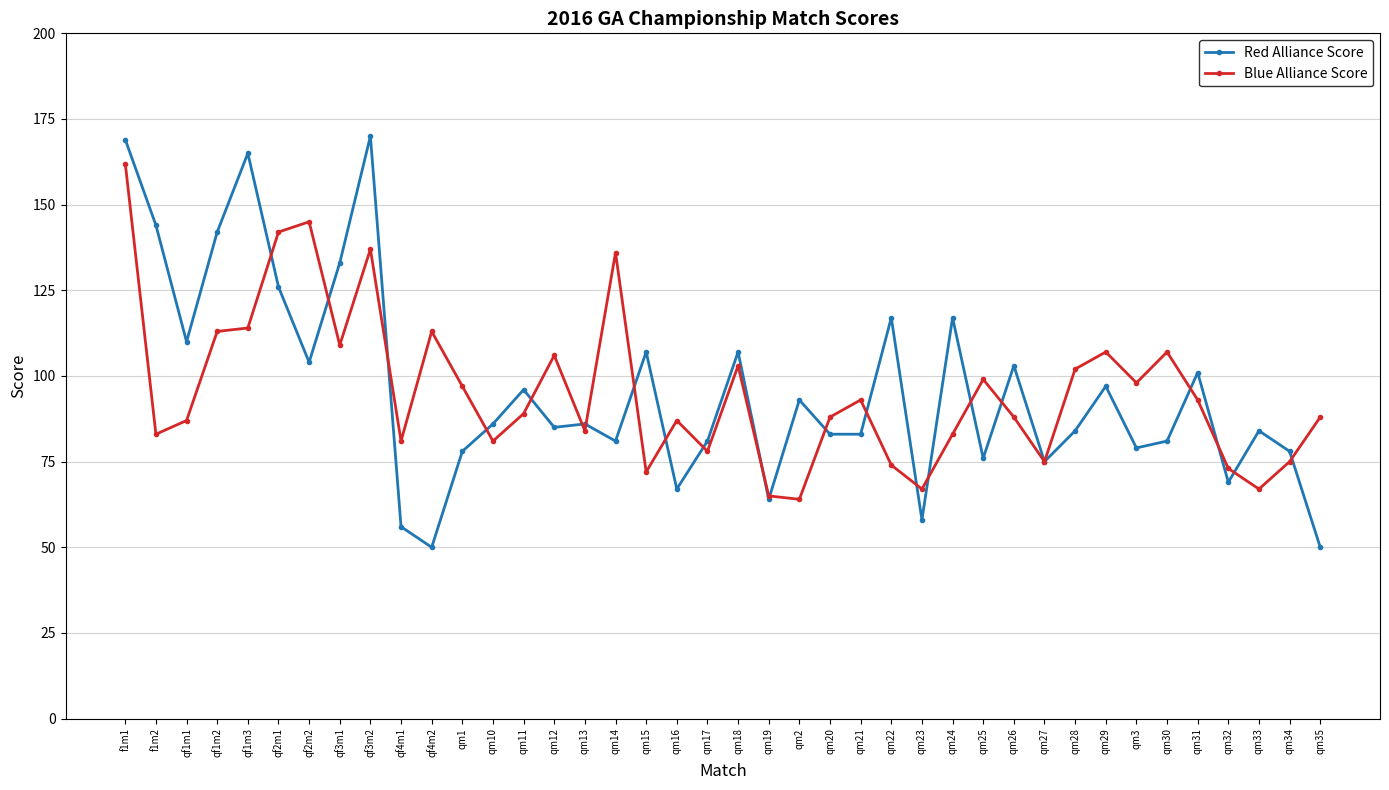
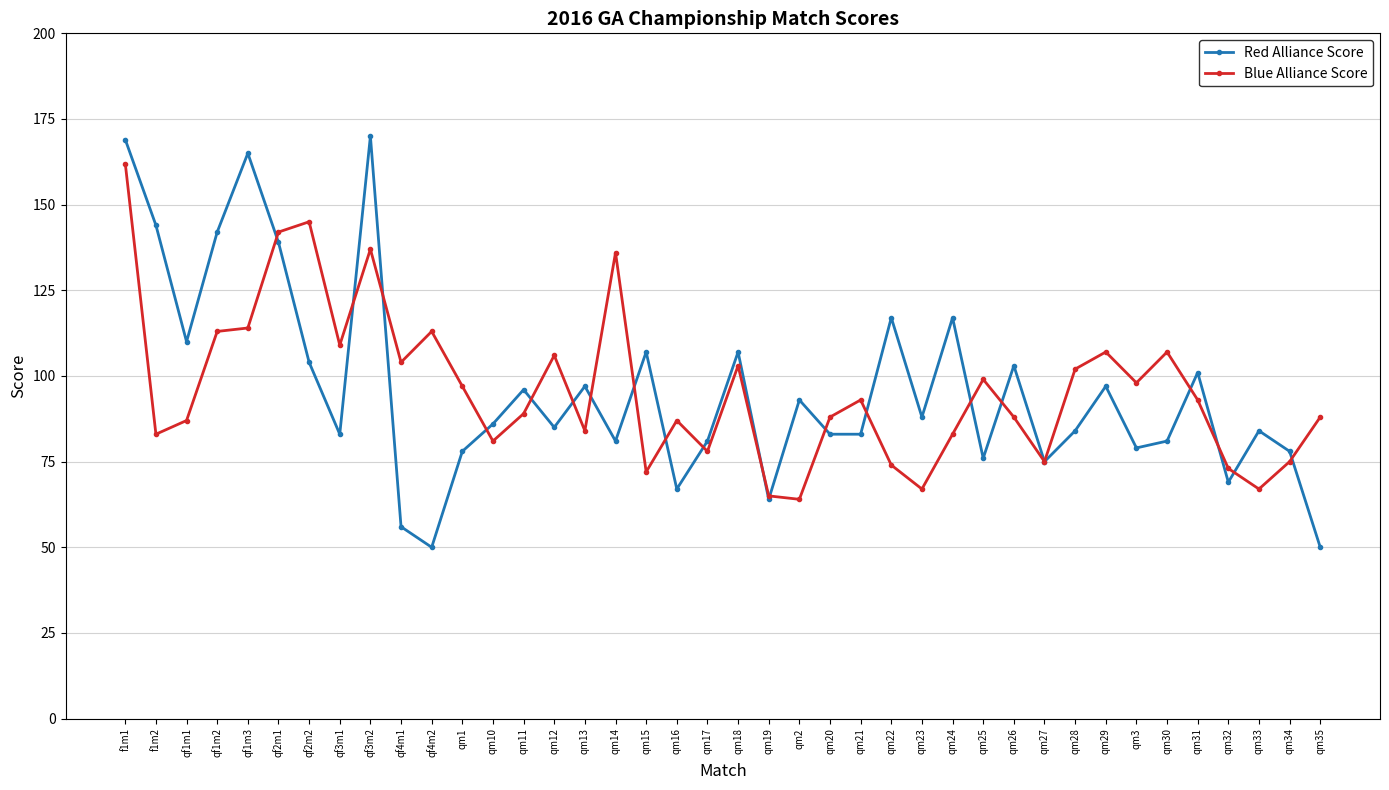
  {
    "Red Alliance Score": {
      "f1m1": 169,
      "f1m2": 144,
      "qf1m1": 110,
      "qf1m2": 142,
      "qf1m3": 165,
-     "qf2m1": 126,
+     "qf2m1": 139,
      "qf2m2": 104,
-     "qf3m1": 133,
+     "qf3m1": 83,
      "qf3m2": 170,
      "qf4m1": 56,
      "qf4m2": 50,
      "qm1": 78,
      "qm10": 86,
      "qm11": 96,
      "qm12": 85,
-     "qm13": 86,
+     "qm13": 97,
      "qm14": 81,
      "qm15": 107,
      "qm16": 67,
      "qm17": 81,
      "qm18": 107,
      "qm19": 64,
      "qm2": 93,
      "qm20": 83,
      "qm21": 83,
      "qm22": 117,
-     "qm23": 58,
+     "qm23": 88,
      "qm24": 117,
      "qm25": 76,
      "qm26": 103,
      "qm28": 84,
      "qm29": 97,
      "qm3": 79,
      "qm30": 81,
      "qm31": 101,
      "qm32": 69,
      "qm33": 84,
      "qm34": 78,
      "qm35": 50
    },
    "Blue Alliance Score": {
      "f1m1": 162,
      "f1m2": 83,
      "qf1m1": 87,
      "qf1m2": 113,
      "qf1m3": 114,
      "qf2m1": 142,
      "qf2m2": 145,
      "qf3m1": 109,
      "qf3m2": 137,
-     "qf4m1": 81,
+     "qf4m1": 104,
      "qf4m2": 113,
      "qm1": 97,
      "qm10": 81,
      "qm11": 89,
      "qm12": 106,
      "qm13": 84,
      "qm14": 136,
      "qm15": 72,
      "qm16": 87,
      "qm17": 78,
      "qm18": 103,
      "qm19": 65,
      "qm2": 64,
      "qm20": 88,
      "qm21": 93,
      "qm22": 74,
      "qm23": 67,
      "qm24": 83,
      "qm25": 99,
      "qm26": 88,
      "qm28": 102,
      "qm29": 107,
      "qm3": 98,
      "qm30": 107,
      "qm31": 93,
      "qm32": 73,
      "qm33": 67,
      "qm34": 75,
      "qm35": 88
    }
  }
